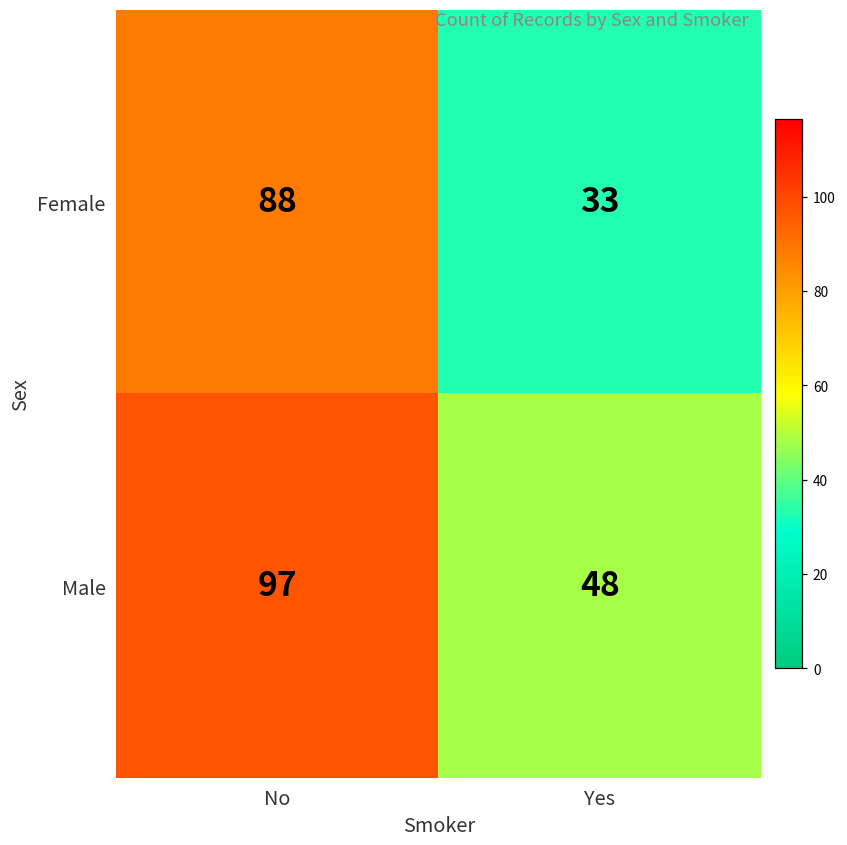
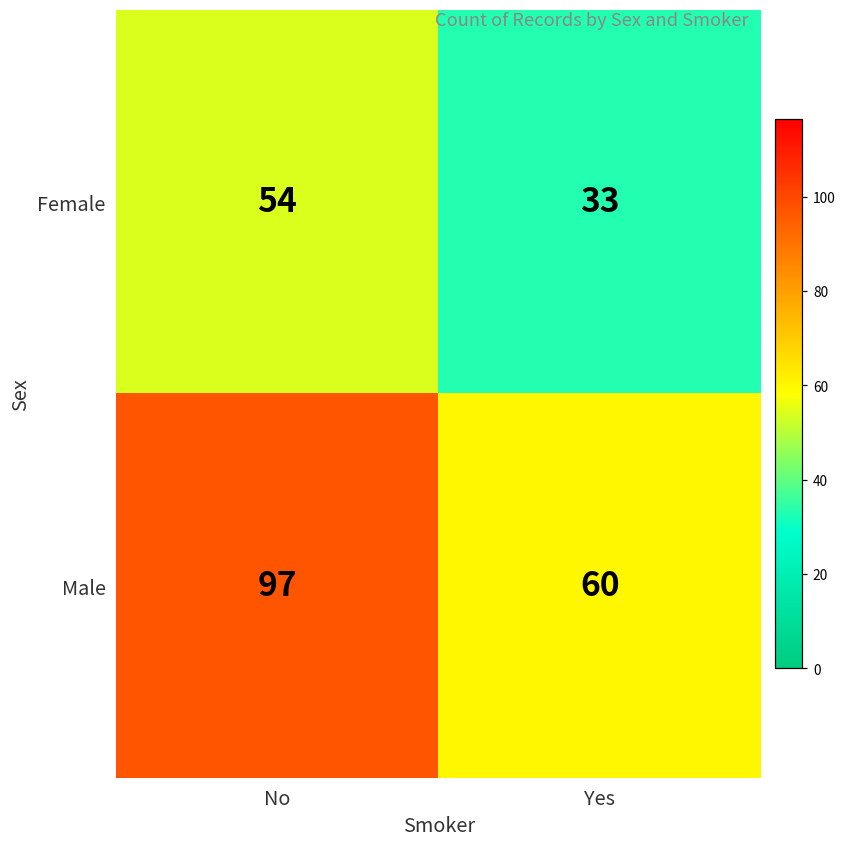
  {
    "Female": {
-     "No": 88,
+     "No": 54,
      "Yes": 33
    },
    "Male": {
      "No": 97,
-     "Yes": 48
+     "Yes": 60
    }
  }
